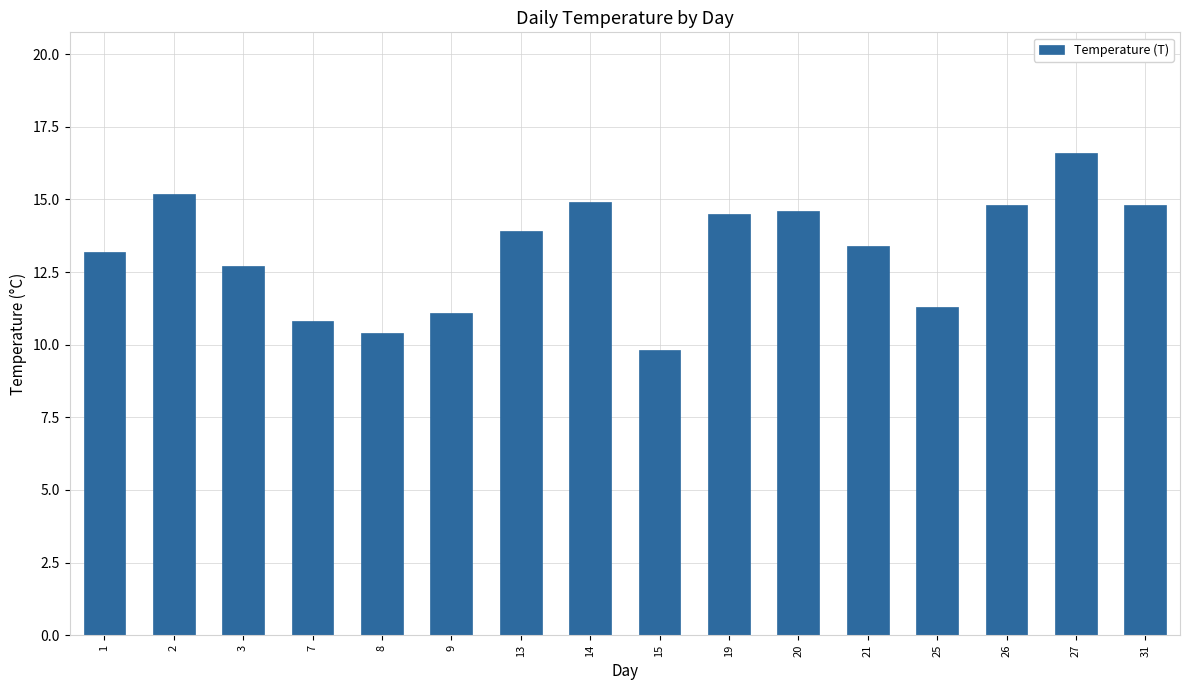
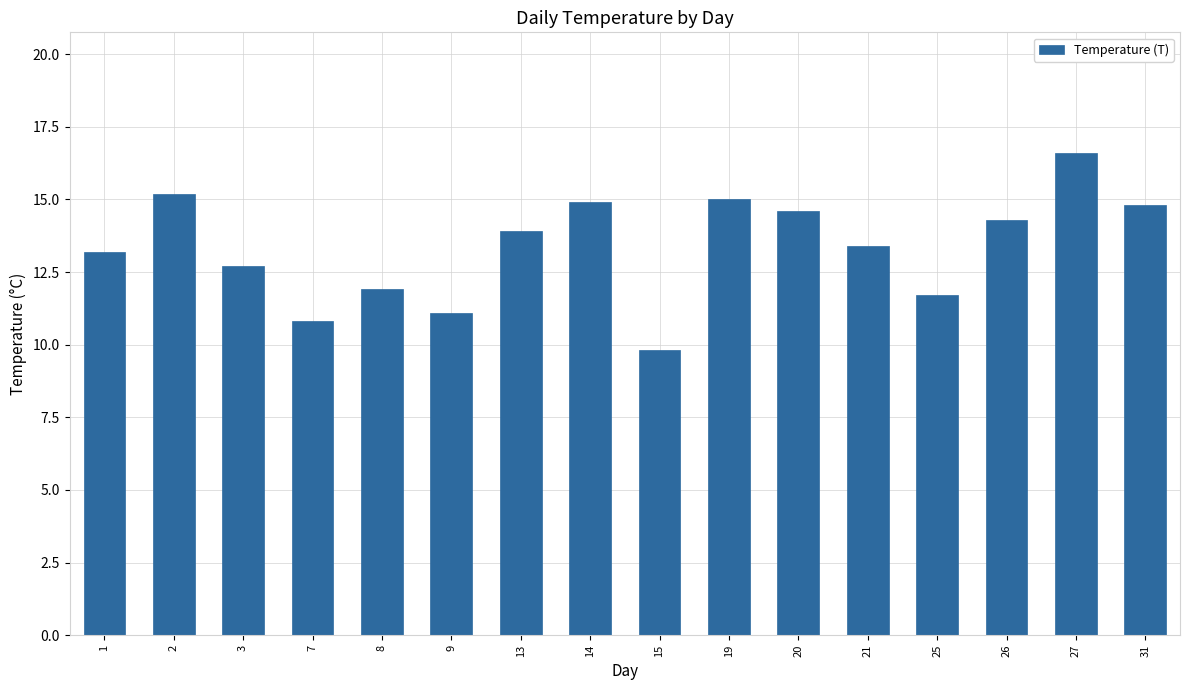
  {
    "1": 13.2,
    "2": 15.2,
    "3": 12.7,
    "7": 10.8,
-   "8": 10.4,
+   "8": 11.9,
    "9": 11.1,
    "13": 13.9,
    "14": 14.9,
    "15": 9.8,
-   "19": 14.5,
+   "19": 15.0,
    "20": 14.6,
    "21": 13.4,
-   "25": 11.3,
-   "26": 14.8,
+   "25": 11.7,
+   "26": 14.3,
    "27": 16.6,
    "31": 14.8
  }
